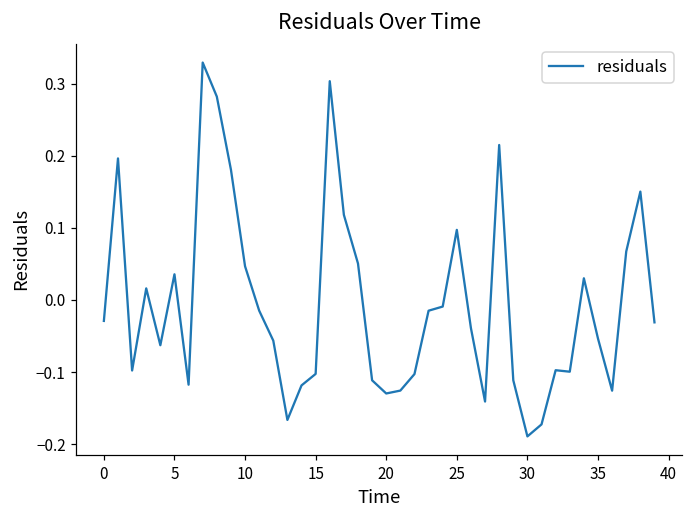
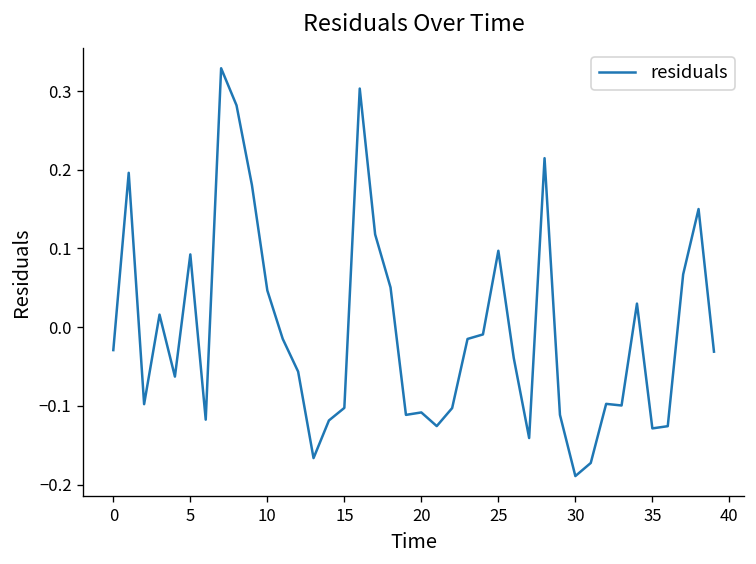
  {
    "0": -0.03,
-   "5": 0.04,
+   "5": 0.09,
    "10": 0.05,
    "15": -0.10,
-   "20": -0.13,
+   "20": -0.11,
    "25": 0.10,
    "30": -0.19,
-   "35": -0.05
+   "35": -0.13
  }
